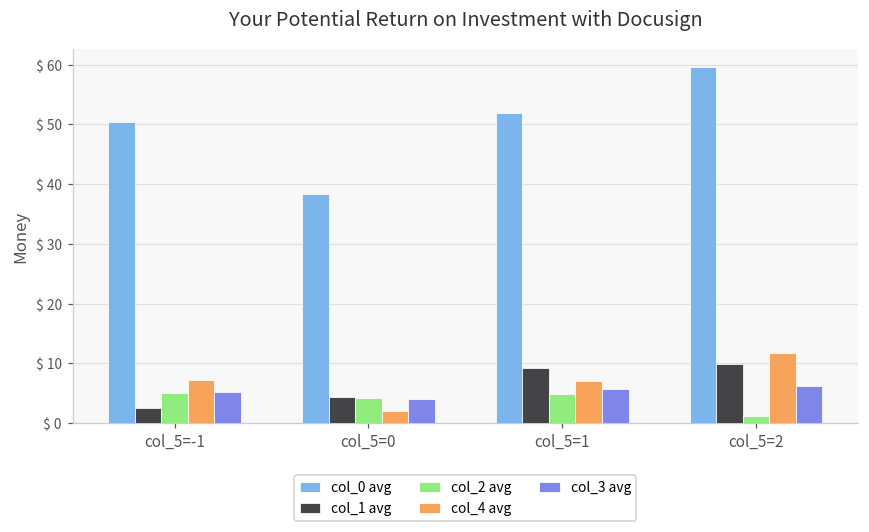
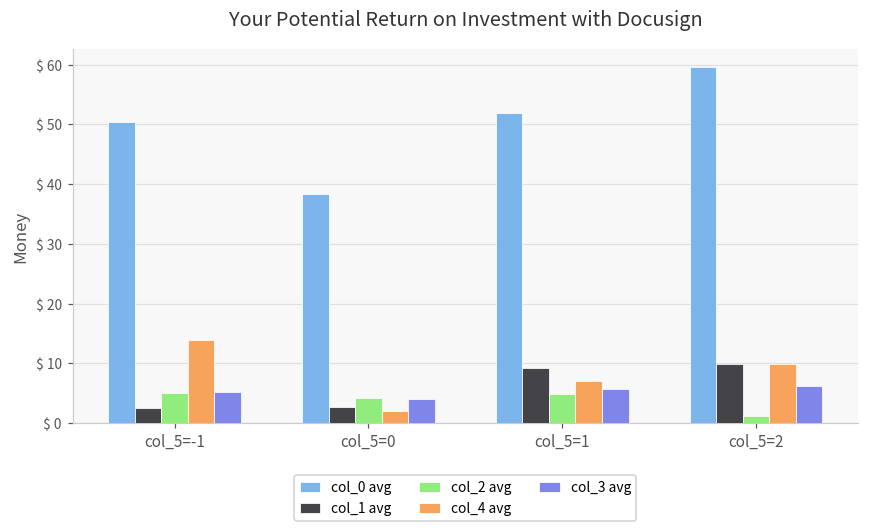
  {
    "col_1 avg": {
      "col_5=-1": "$ 3",
-     "col_5=0": "$ 4",
+     "col_5=0": "$ 3",
      "col_5=1": "$ 9",
      "col_5=2": "$ 10"
    },
    "col_2 avg": {
      "col_5=-1": "$ 5",
      "col_5=0": "$ 4",
      "col_5=1": "$ 5",
      "col_5=2": "$ 1"
    },
    "col_4 avg": {
-     "col_5=-1": "$ 7",
+     "col_5=-1": "$ 14",
      "col_5=0": "$ 2",
      "col_5=1": "$ 7",
-     "col_5=2": "$ 12"
+     "col_5=2": "$ 10"
    }
  }
